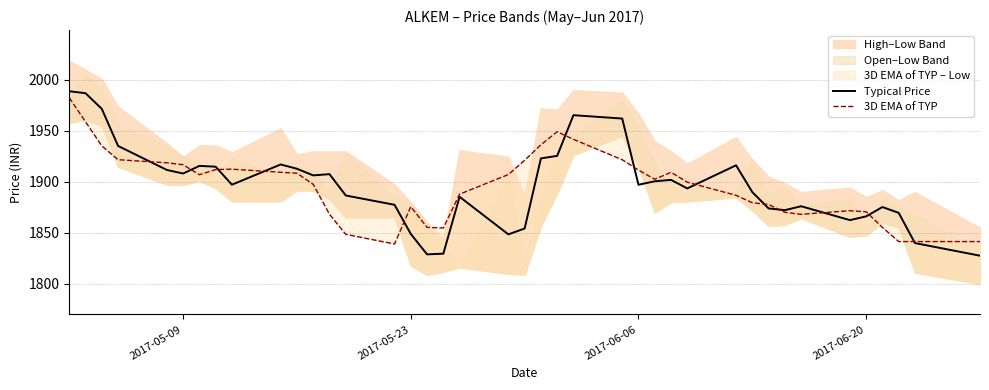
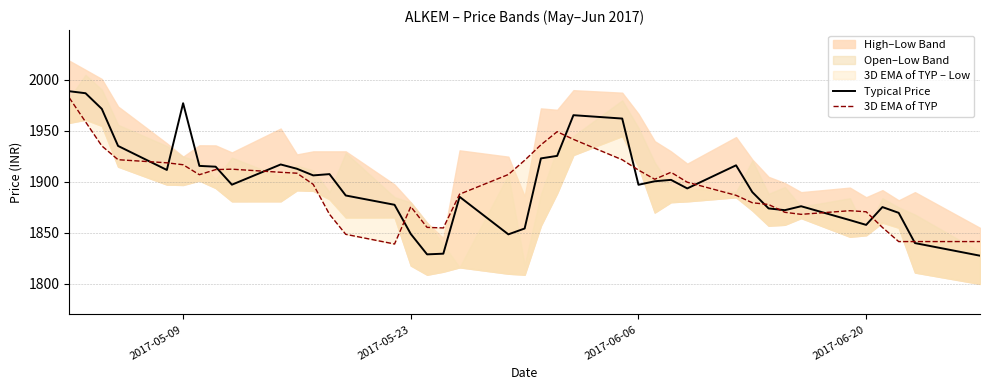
  {
    "Typical Price": {
-     "2017-05-09": 1908,
+     "2017-05-09": 1977,
      "2017-05-23": 1849,
      "2017-06-06": 1897,
-     "2017-06-20": 1866
+     "2017-06-20": 1858
    },
    "3D EMA of TYP": {
      "2017-06-06": 1912
    }
  }
